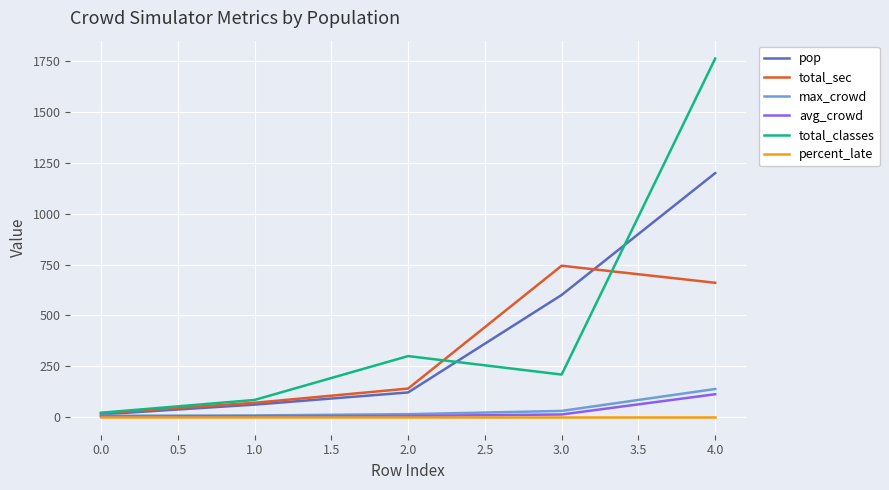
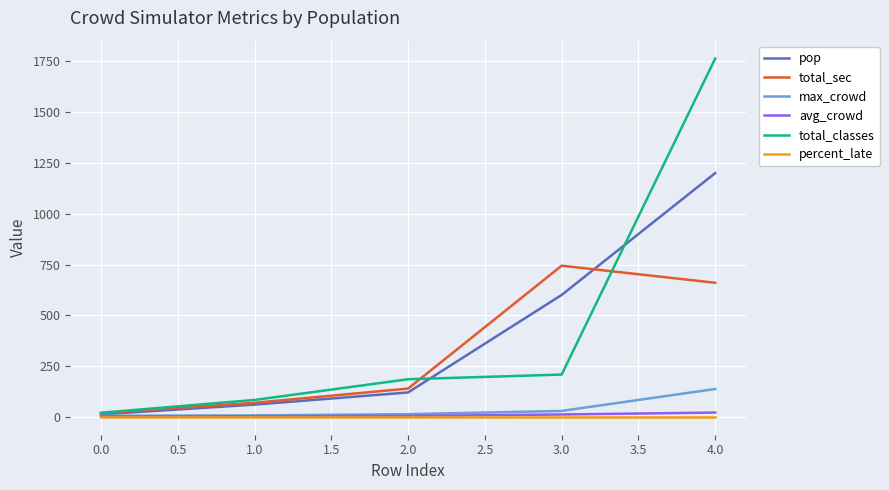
  {
    "pop": {
      "2.0": 120,
      "3.0": 600,
      "4.0": 1200
    },
    "total_sec": {
      "2.0": 140,
      "3.0": 740,
      "4.0": 660
    },
    "max_crowd": {
      "3.0": 30,
      "4.0": 140
    },
    "avg_crowd": {
-     "4.0": 110
+     "4.0": 20
    },
    "total_classes": {
      "1.0": 80,
-     "2.0": 300,
+     "2.0": 190,
      "3.0": 210,
      "4.0": 1760
    },
    "percent_late": {
      "4.0": 0
    }
  }
